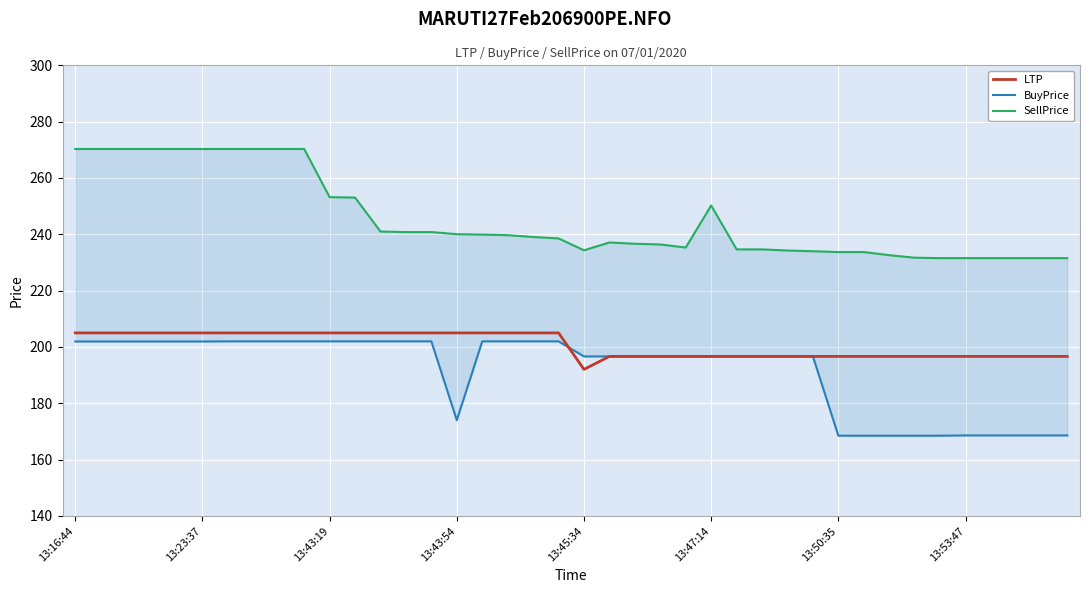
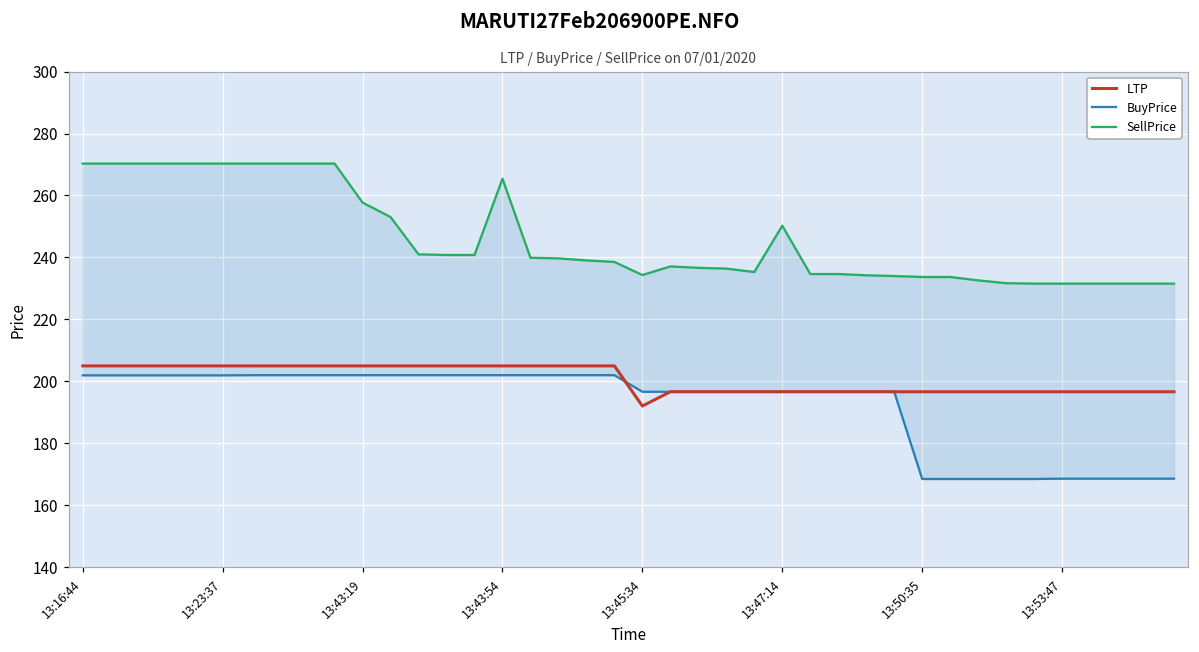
  {
    "LTP": {
      "13:23:37": 205,
      "13:43:19": 205,
      "13:43:54": 205,
      "13:45:34": 192,
      "13:53:47": 197
    },
    "BuyPrice": {
      "13:23:37": 202,
      "13:43:19": 202,
-     "13:43:54": 174,
+     "13:43:54": 202,
      "13:45:34": 197,
      "13:53:47": 169
    },
    "SellPrice": {
      "13:23:37": 270,
-     "13:43:19": 253,
-     "13:43:54": 240,
+     "13:43:19": 258,
+     "13:43:54": 265,
      "13:45:34": 234,
      "13:47:14": 250,
      "13:53:47": 232
    }
  }
